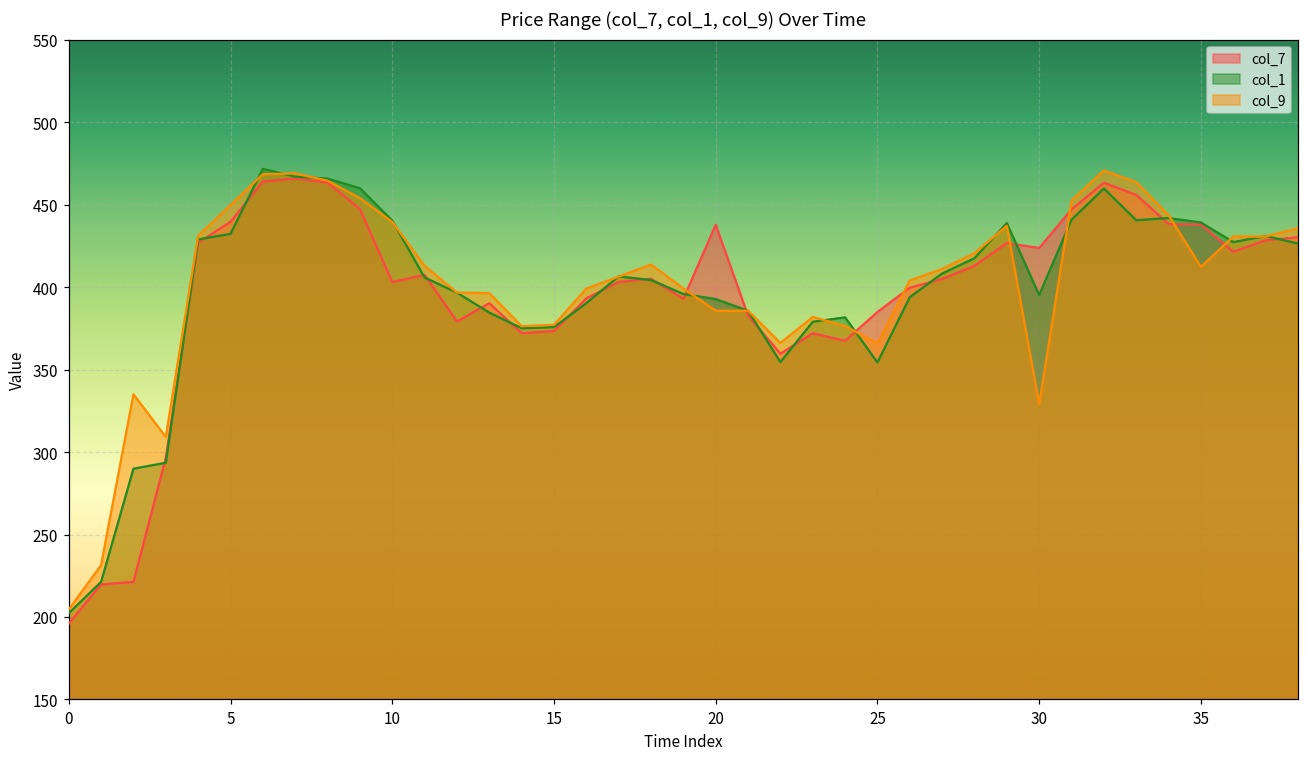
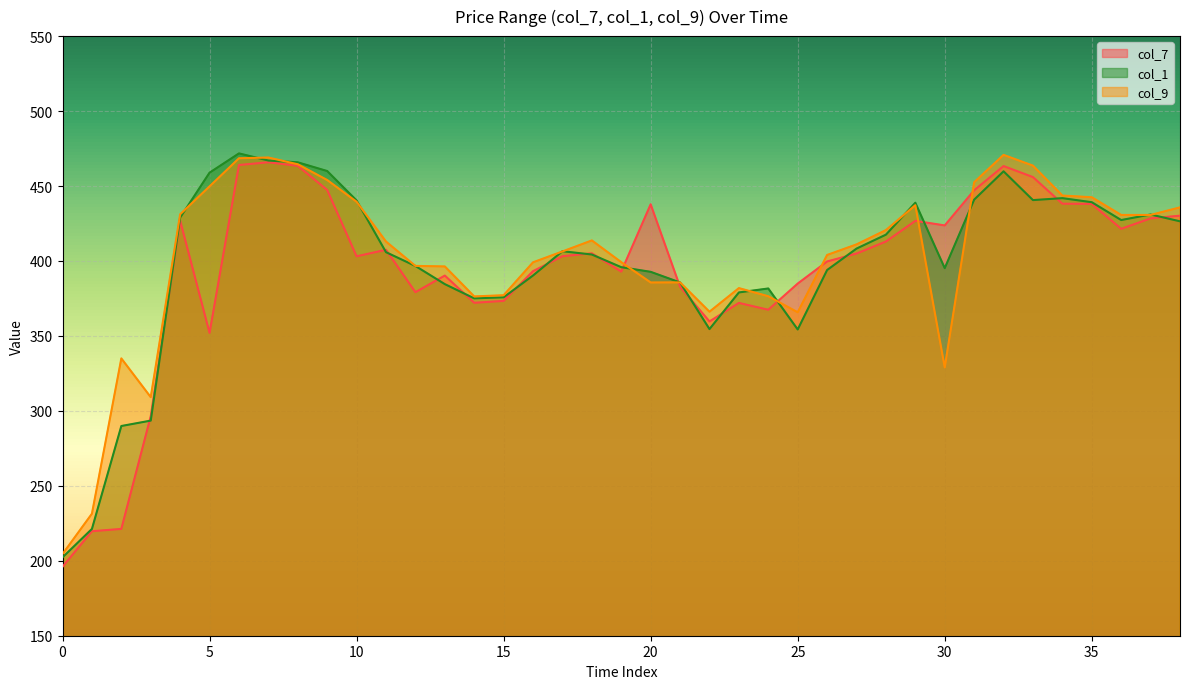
  {
    "col_7": {
      "0": 196,
-     "5": 440,
+     "5": 352,
      "10": 403,
      "15": 373,
      "20": 438,
      "25": 385,
      "30": 424
    },
    "col_1": {
      "0": 202,
-     "5": 432,
+     "5": 459,
      "20": 393,
      "25": 354,
      "30": 395
    },
    "col_9": {
      "0": 205,
      "5": 450,
      "20": 386,
      "25": 366,
      "30": 329,
-     "35": 412
+     "35": 443
    }
  }
